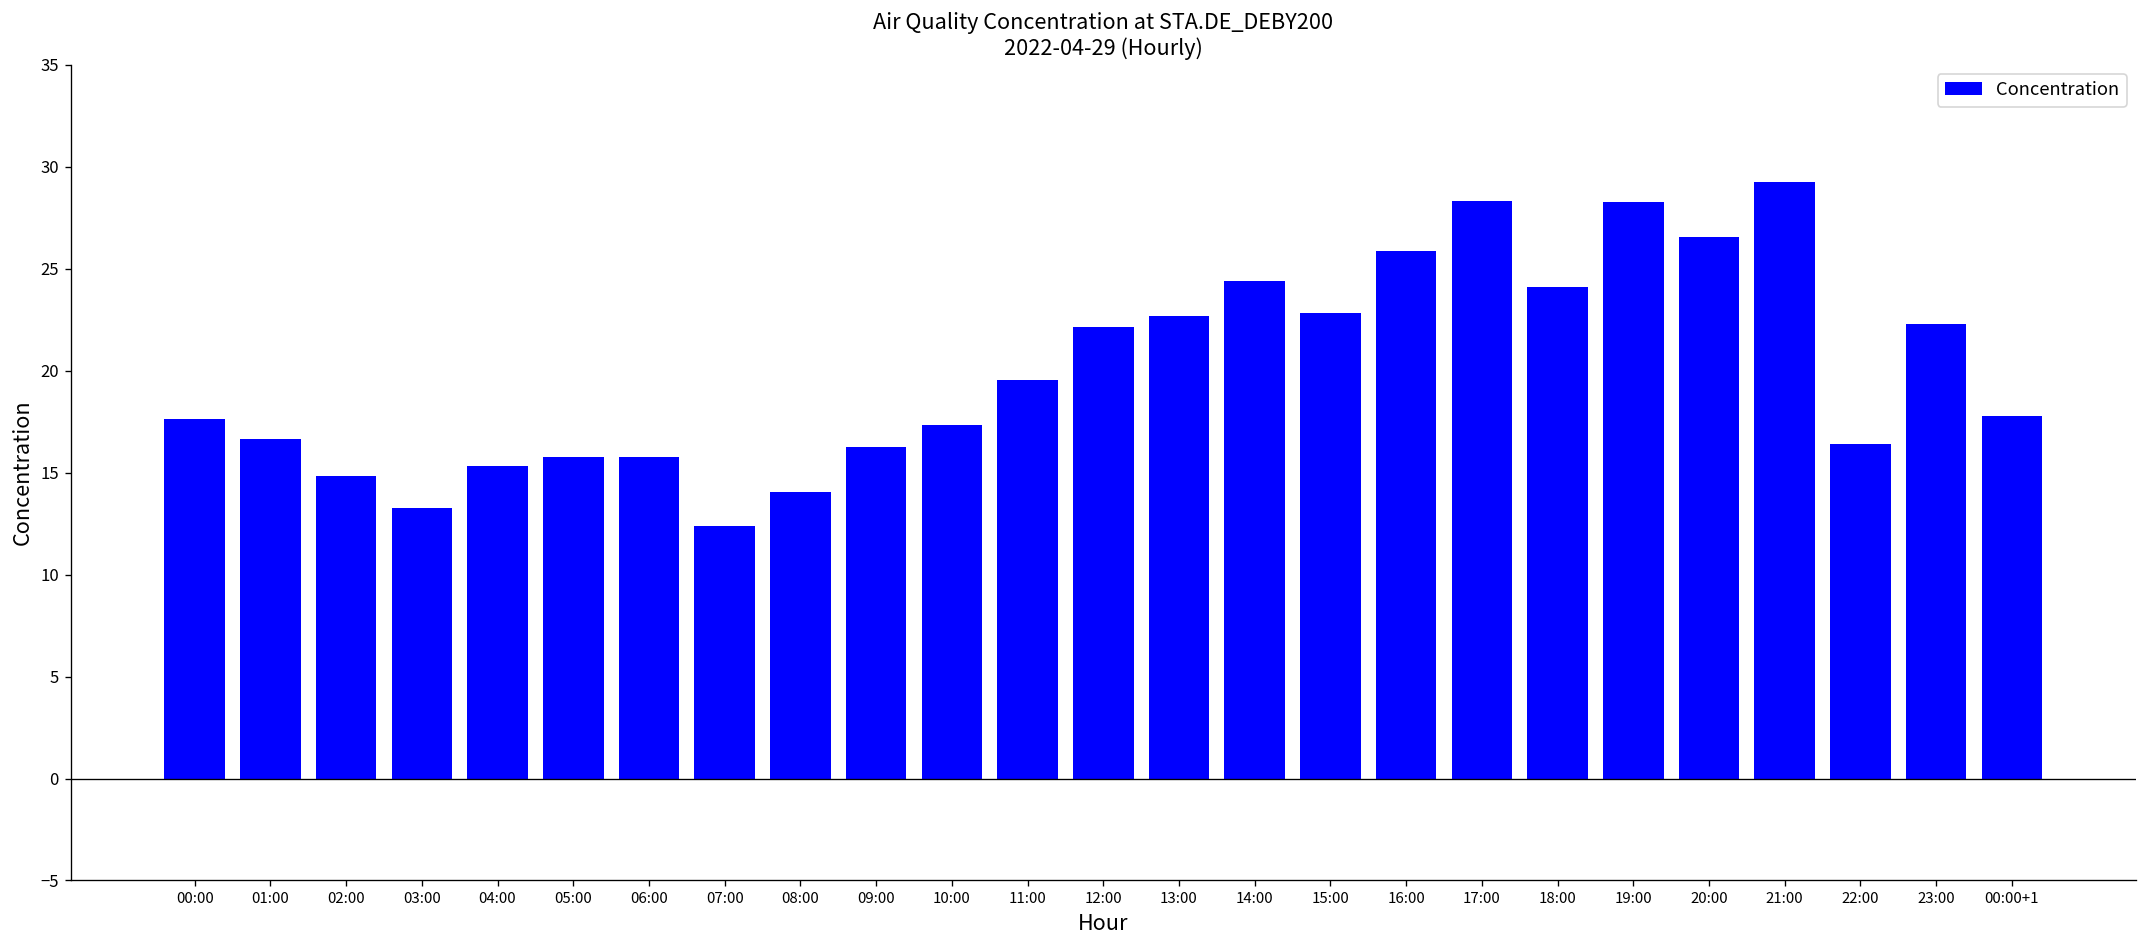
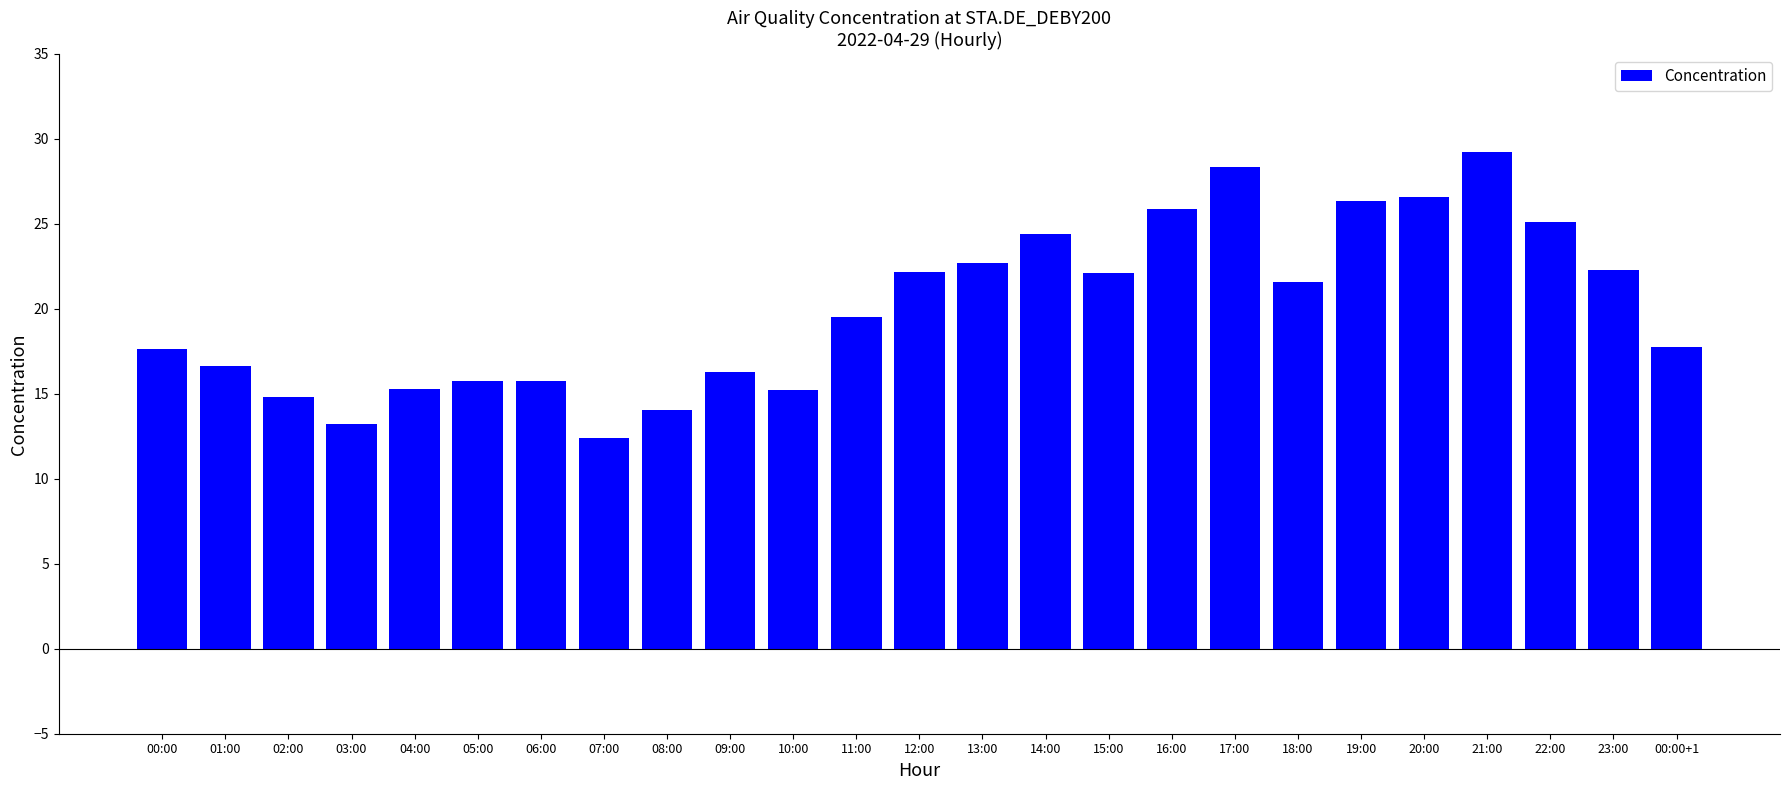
  {
    "00:00": 17.6,
    "01:00": 16.7,
    "02:00": 14.8,
    "03:00": 13.2,
    "04:00": 15.3,
    "05:00": 15.8,
    "06:00": 15.8,
    "07:00": 12.4,
    "08:00": 14.1,
    "09:00": 16.3,
-   "10:00": 17.3,
+   "10:00": 15.2,
    "11:00": 19.5,
    "12:00": 22.2,
    "13:00": 22.7,
    "14:00": 24.4,
-   "15:00": 22.8,
+   "15:00": 22.1,
    "16:00": 25.9,
    "17:00": 28.3,
-   "18:00": 24.1,
-   "19:00": 28.3,
+   "18:00": 21.6,
+   "19:00": 26.4,
    "20:00": 26.6,
    "21:00": 29.3,
-   "22:00": 16.4,
+   "22:00": 25.1,
    "23:00": 22.3,
    "00:00+1": 17.8
  }
